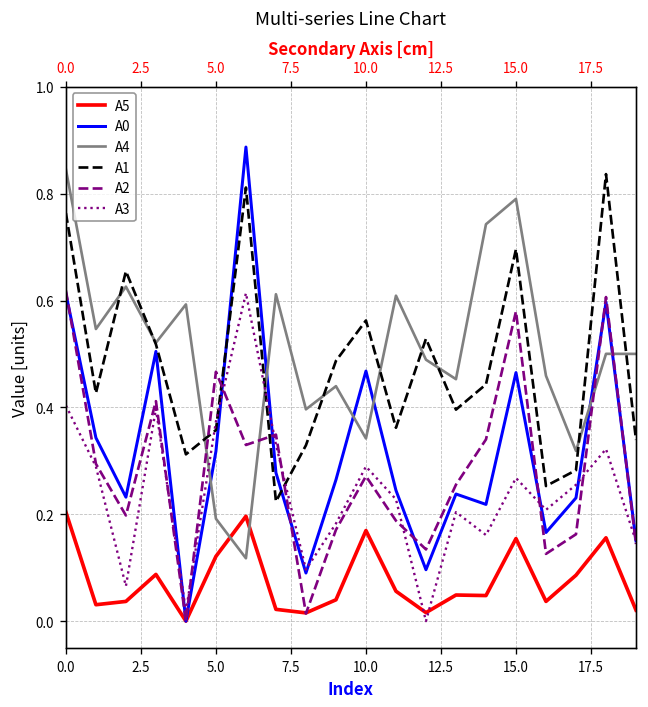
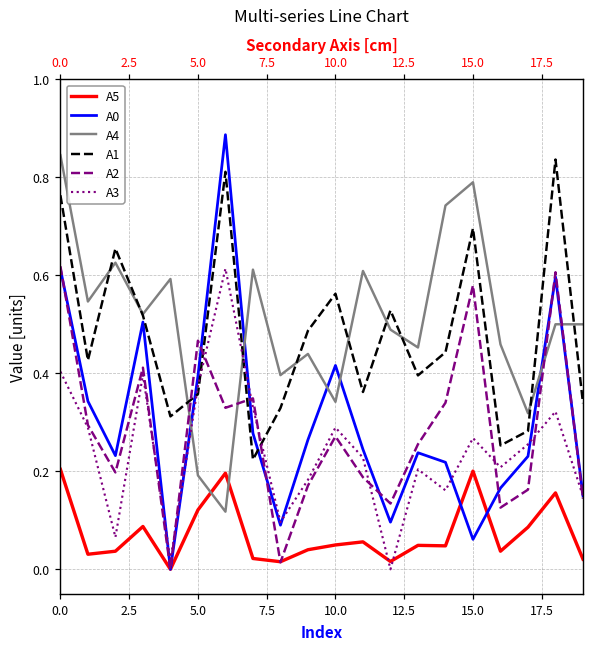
  {
    "A5": {
      "0.0": 0.20,
      "5.0": 0.12,
-     "10.0": 0.17,
-     "15.0": 0.15
+     "10.0": 0.05,
+     "15.0": 0.20
    },
    "A0": {
      "0.0": 0.61,
-     "5.0": 0.32,
-     "10.0": 0.47,
-     "15.0": 0.47
+     "5.0": 0.39,
+     "10.0": 0.42,
+     "15.0": 0.06
    },
    "A4": {
      "0.0": 0.85,
      "5.0": 0.19,
      "10.0": 0.34,
      "15.0": 0.79
    },
    "A1": {
      "0.0": 0.76,
      "5.0": 0.36,
      "10.0": 0.56,
      "15.0": 0.70
    }
  }
